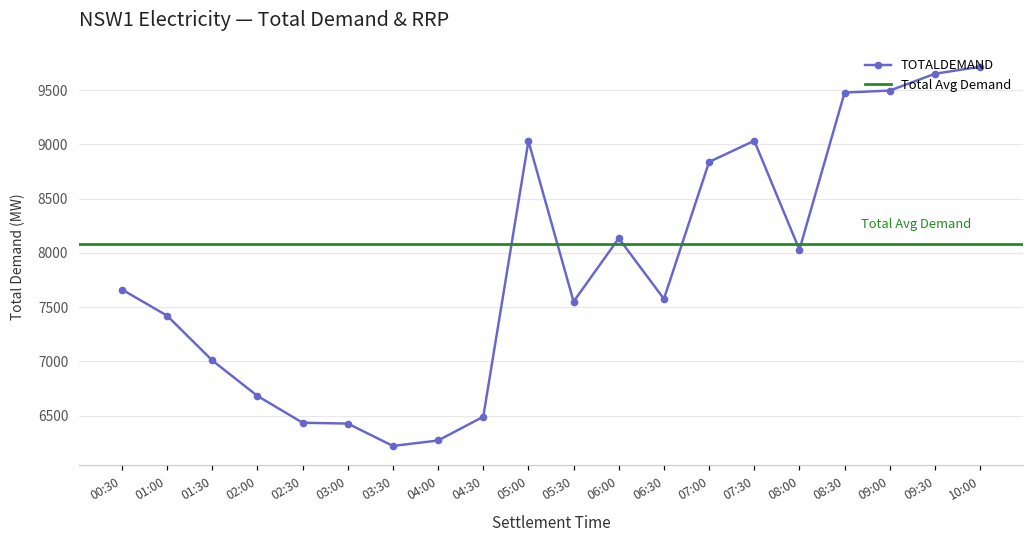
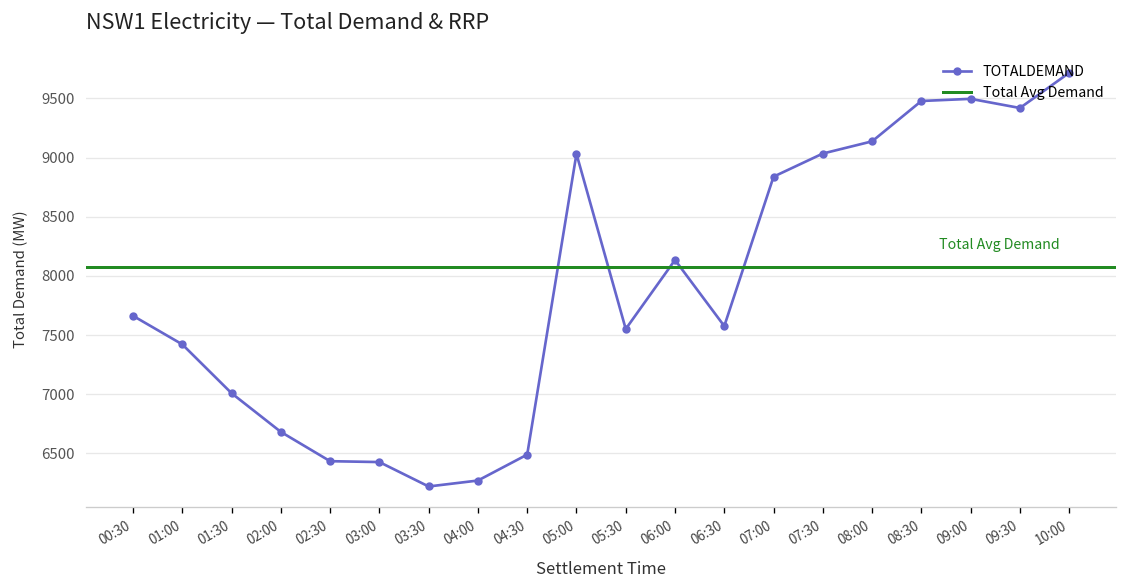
  {
    "00:30": 7700,
    "01:00": 7400,
    "01:30": 7000,
    "02:00": 6700,
    "02:30": 6400,
    "03:00": 6400,
    "03:30": 6200,
    "04:00": 6300,
    "04:30": 6500,
    "05:00": 9000,
    "05:30": 7600,
    "06:00": 8100,
    "06:30": 7600,
    "07:00": 8800,
    "07:30": 9000,
-   "08:00": 8000,
+   "08:00": 9100,
    "08:30": 9500,
    "09:00": 9500,
-   "09:30": 9700,
+   "09:30": 9400,
    "10:00": 9700
  }
